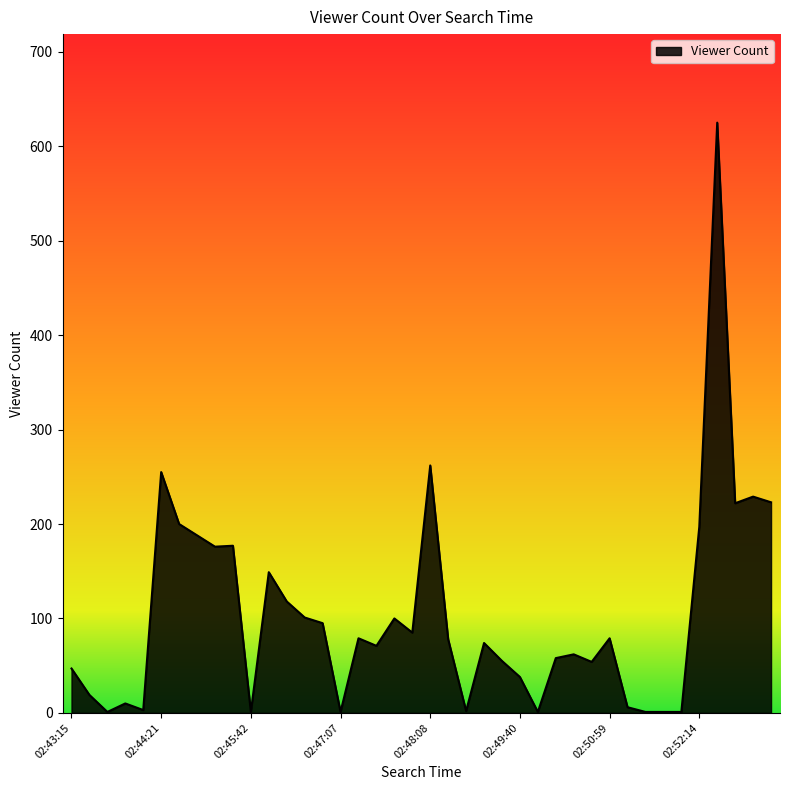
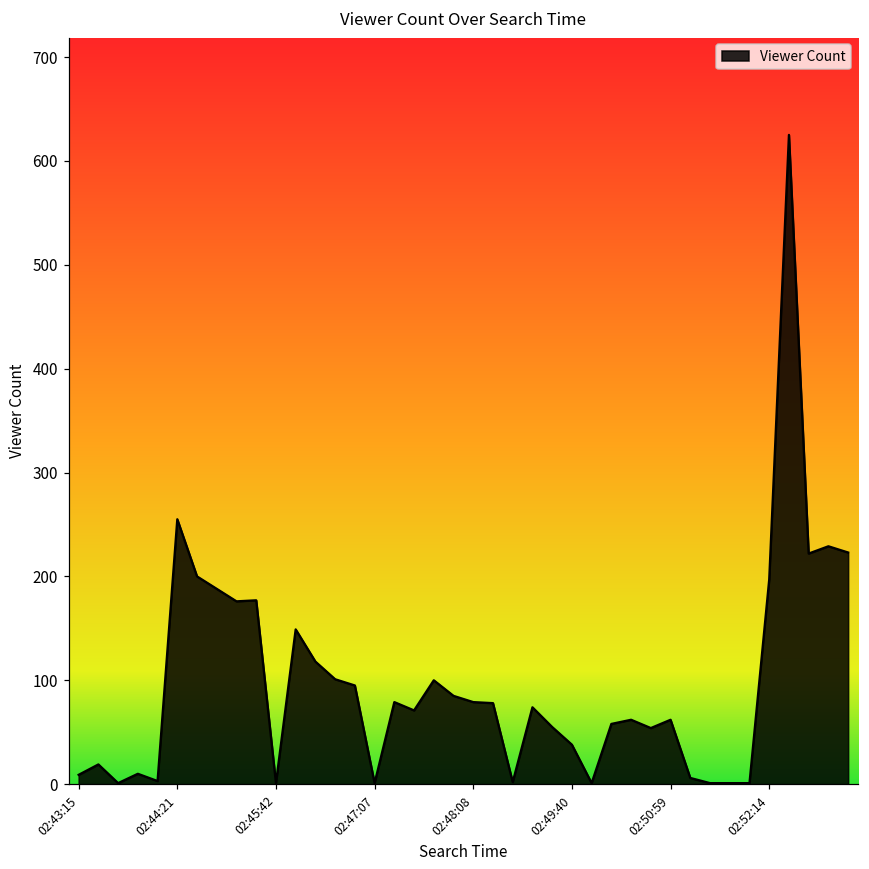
  {
-   "02:43:15": 50,
+   "02:43:15": 10,
    "02:44:21": 260,
    "02:45:42": 0,
    "02:47:07": 0,
-   "02:48:08": 260,
+   "02:48:08": 80,
    "02:49:40": 40,
-   "02:50:59": 80,
+   "02:50:59": 60,
    "02:52:14": 200
  }
